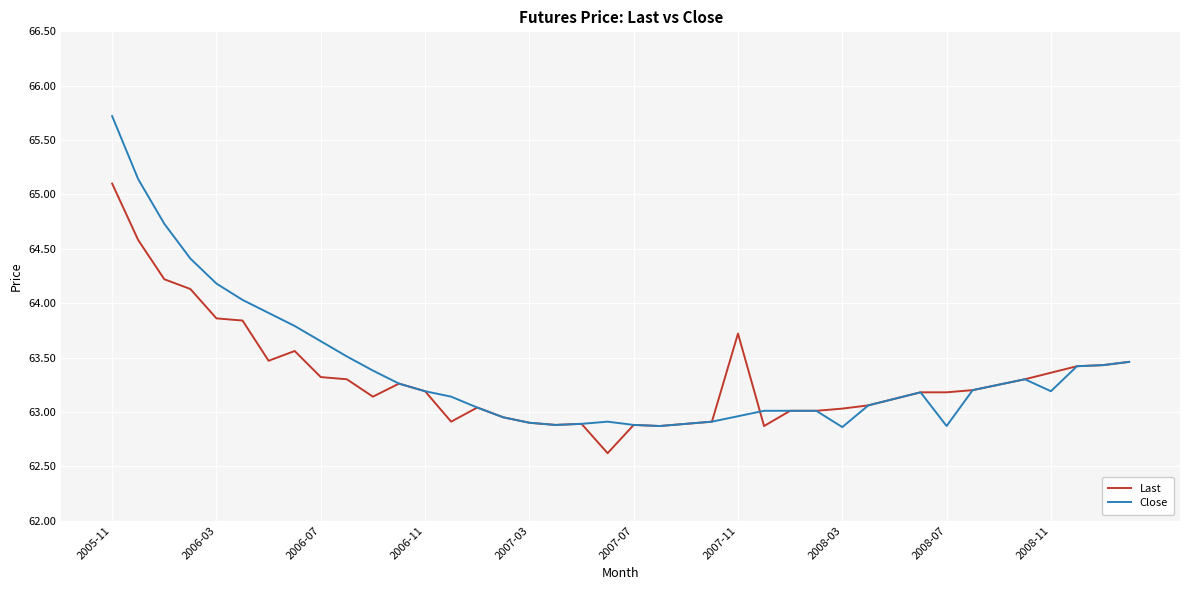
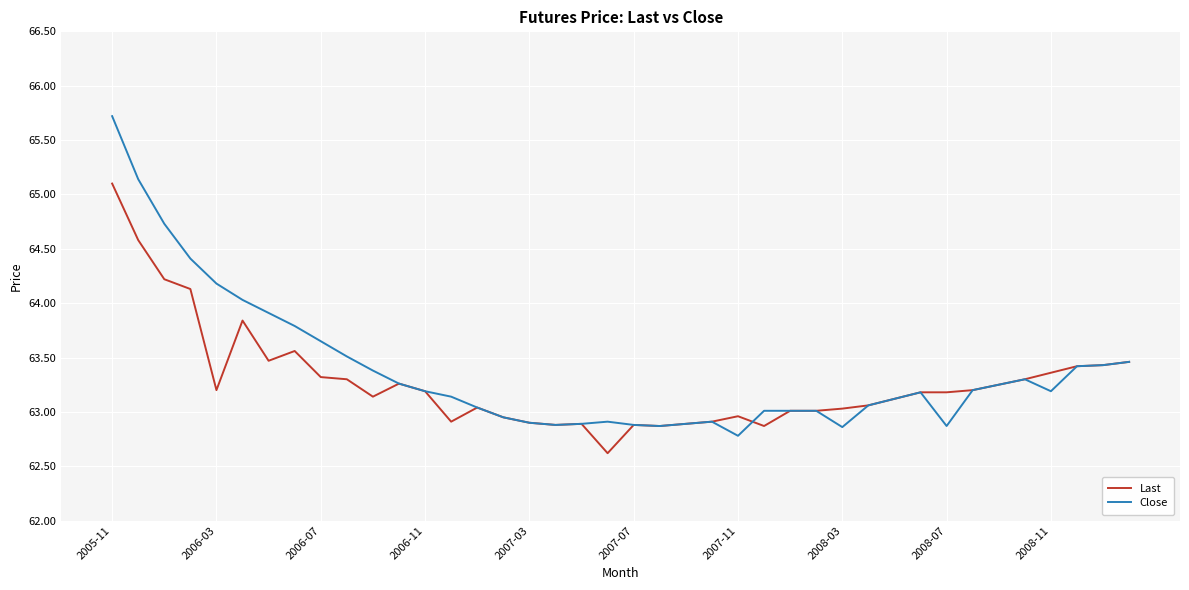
  {
    "Last": {
      "2005-11": 65.10,
-     "2006-03": 63.86,
+     "2006-03": 63.20,
      "2006-07": 63.32,
-     "2007-11": 63.72,
+     "2007-11": 62.96,
      "2008-03": 63.03,
      "2008-07": 63.18,
      "2008-11": 63.36
    },
    "Close": {
      "2005-11": 65.72,
      "2006-03": 64.18,
      "2006-07": 63.65,
-     "2007-11": 62.96,
+     "2007-11": 62.78,
      "2008-03": 62.86,
      "2008-07": 62.87,
      "2008-11": 63.19
    }
  }
